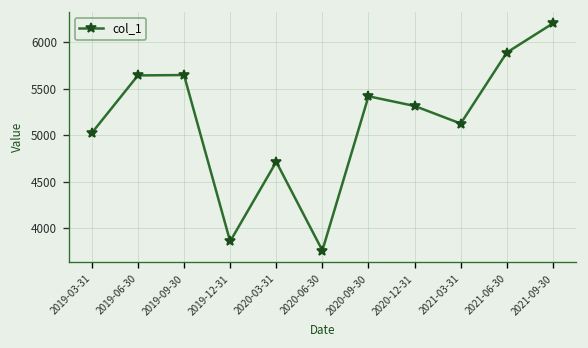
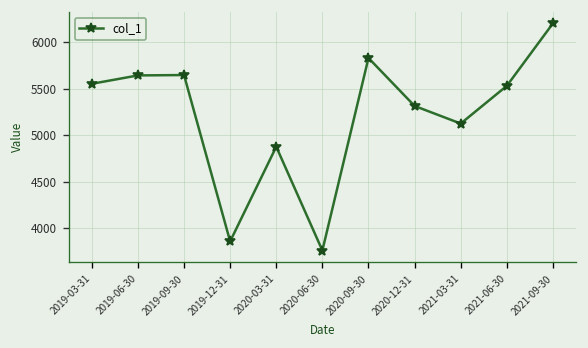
  {
-   "2019-03-31": 5000,
+   "2019-03-31": 5600,
    "2019-06-30": 5600,
    "2019-09-30": 5600,
    "2019-12-31": 3900,
-   "2020-03-31": 4700,
+   "2020-03-31": 4900,
    "2020-06-30": 3800,
-   "2020-09-30": 5400,
+   "2020-09-30": 5800,
    "2020-12-31": 5300,
    "2021-03-31": 5100,
-   "2021-06-30": 5900,
+   "2021-06-30": 5500,
    "2021-09-30": 6200
  }
